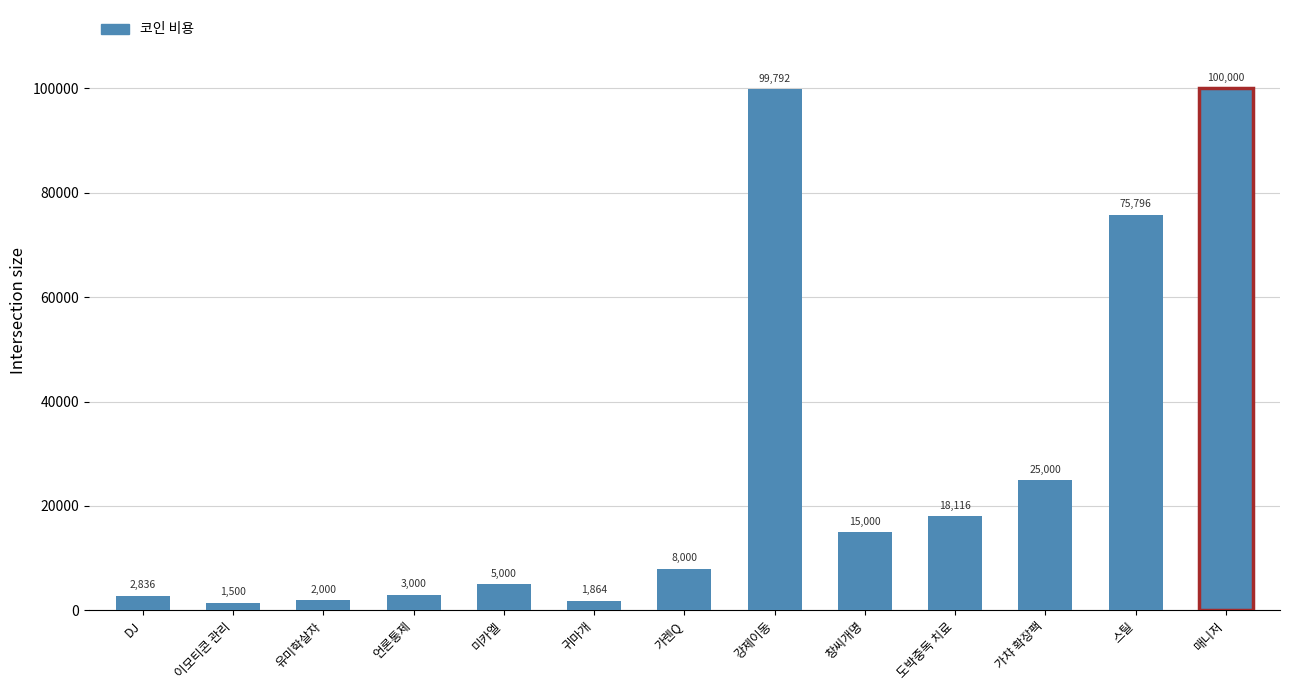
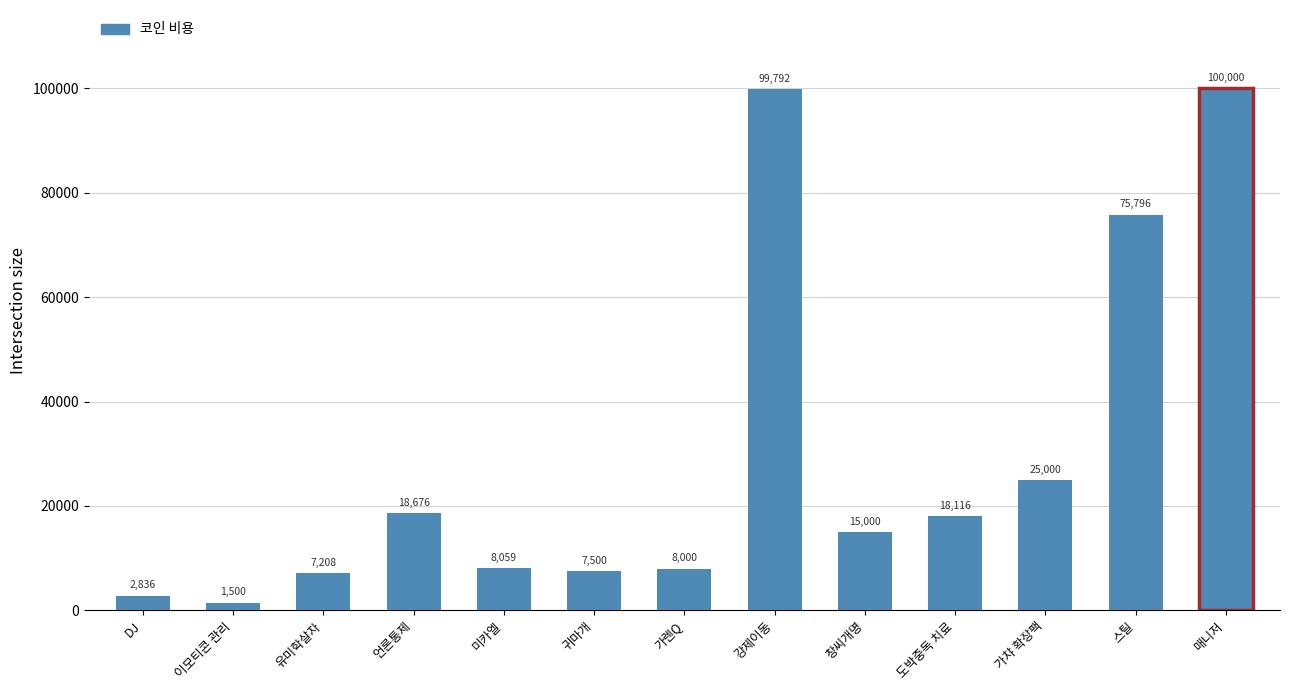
  {
    "DJ": "2,836",
    "이모티콘 관리": "1,500",
-   "유미학살자": "2,000",
-   "언론통제": "3,000",
-   "미카엘": "5,000",
-   "귀마개": "1,864",
+   "유미학살자": "7,208",
+   "언론통제": "18,676",
+   "미카엘": "8,059",
+   "귀마개": "7,500",
    "가렌Q": "8,000",
    "강제이동": "99,792",
    "창씨개명": "15,000",
    "도박중독 치료": "18,116",
    "가챠 확장팩": "25,000",
    "스틸": "75,796",
    "매니저": "100,000"
  }
